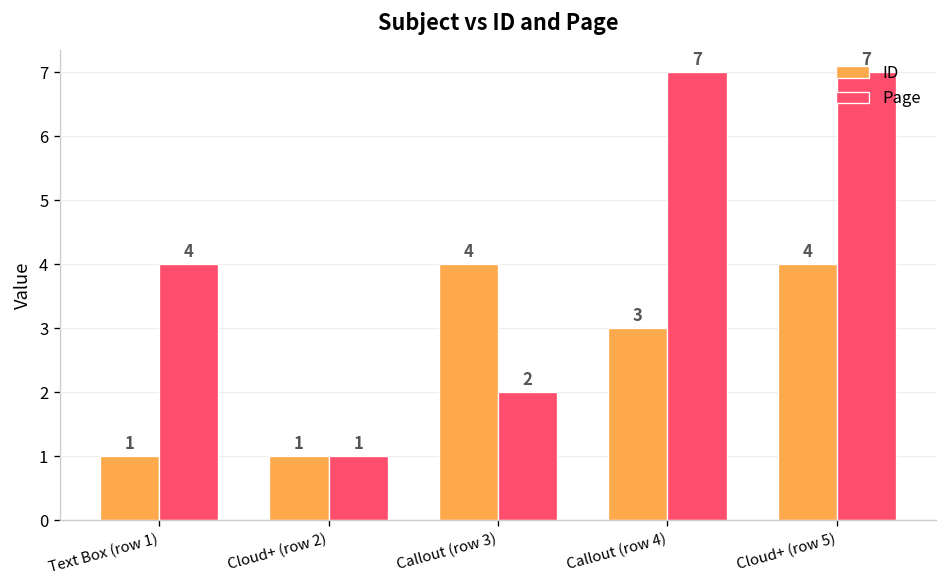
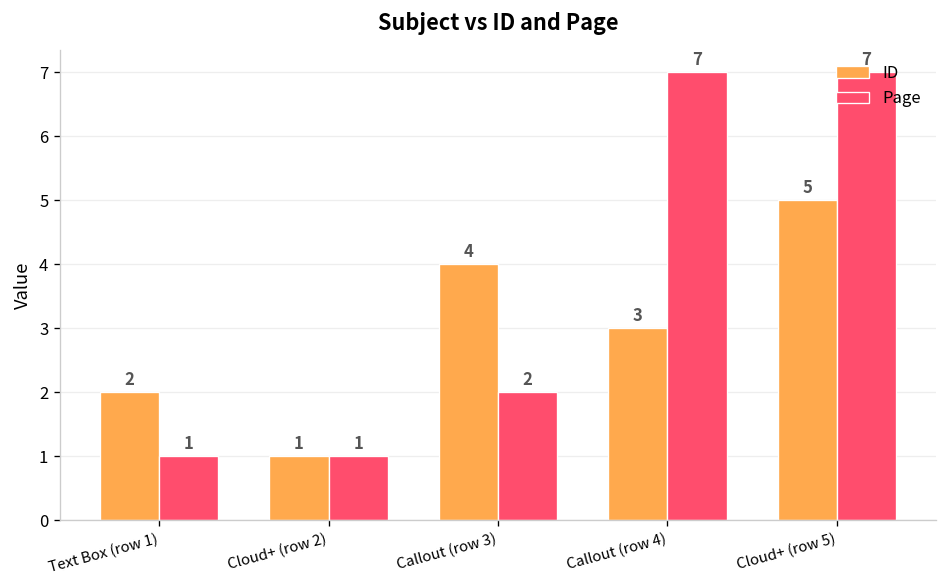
  {
    "ID": {
-     "Text Box (row 1)": 1,
+     "Text Box (row 1)": 2,
      "Cloud+ (row 2)": 1,
      "Callout (row 3)": 4,
      "Callout (row 4)": 3,
-     "Cloud+ (row 5)": 4
+     "Cloud+ (row 5)": 5
    },
    "Page": {
-     "Text Box (row 1)": 4,
+     "Text Box (row 1)": 1,
      "Cloud+ (row 2)": 1,
      "Callout (row 3)": 2,
      "Callout (row 4)": 7,
      "Cloud+ (row 5)": 7
    }
  }
